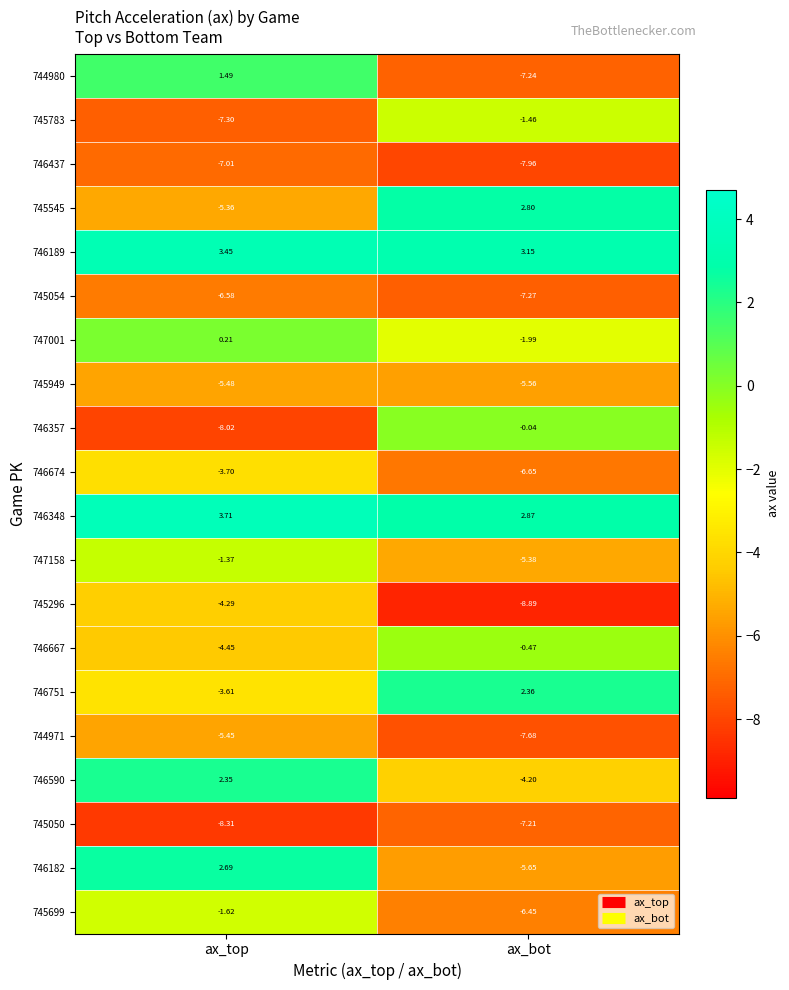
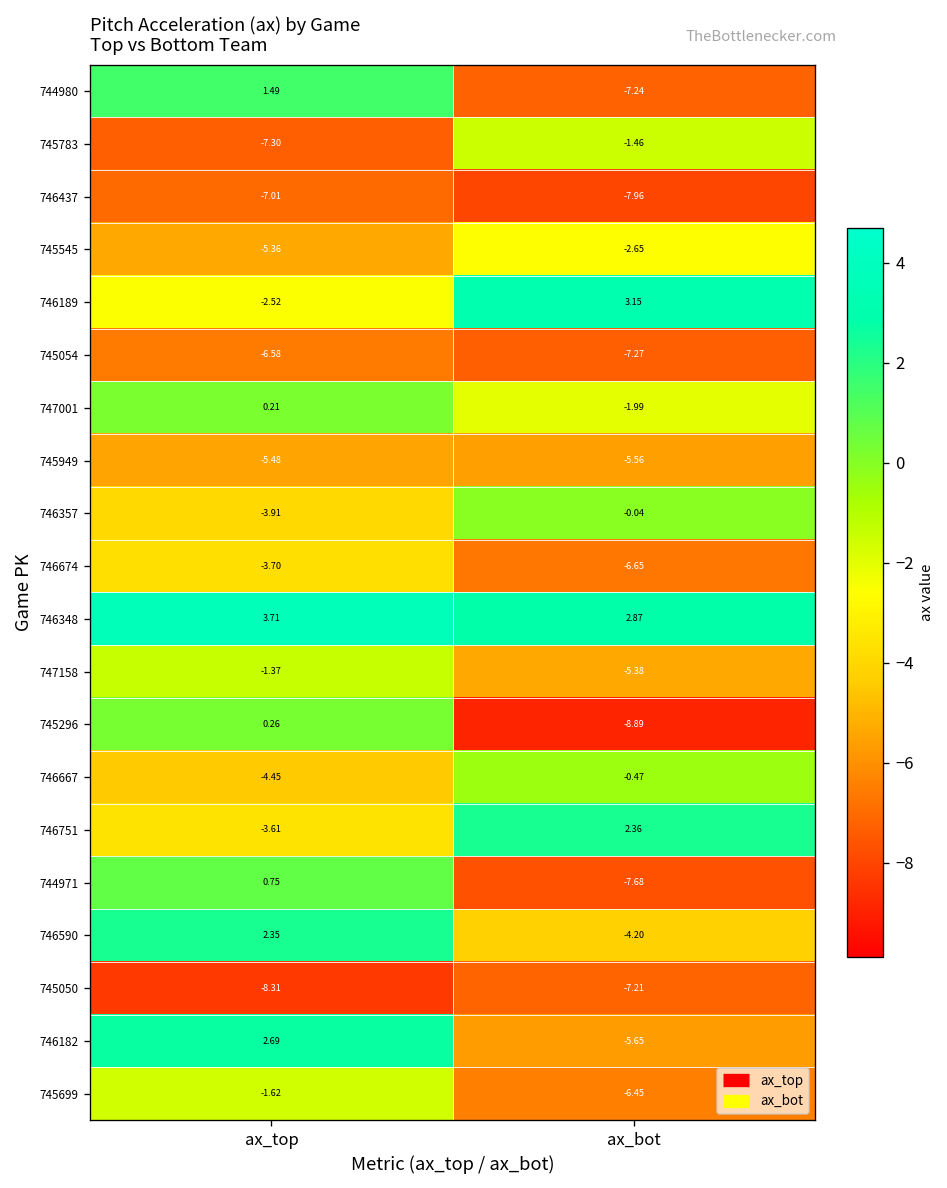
  {
    "744980": {
      "ax_top": 1.49,
      "ax_bot": -7.24
    },
    "745783": {
      "ax_top": -7.30,
      "ax_bot": -1.46
    },
    "746437": {
      "ax_top": -7.01,
      "ax_bot": -7.96
    },
    "745545": {
      "ax_top": -5.36,
-     "ax_bot": 2.80
+     "ax_bot": -2.65
    },
    "746189": {
-     "ax_top": 3.45,
+     "ax_top": -2.52,
      "ax_bot": 3.15
    },
    "745054": {
      "ax_top": -6.58,
      "ax_bot": -7.27
    },
    "747001": {
      "ax_top": 0.21,
      "ax_bot": -1.99
    },
    "745949": {
      "ax_top": -5.48,
      "ax_bot": -5.56
    },
    "746357": {
-     "ax_top": -8.02,
+     "ax_top": -3.91,
      "ax_bot": -0.04
    },
    "746674": {
      "ax_top": -3.70,
      "ax_bot": -6.65
    },
    "746348": {
      "ax_top": 3.71,
      "ax_bot": 2.87
    },
    "747158": {
      "ax_top": -1.37,
      "ax_bot": -5.38
    },
    "745296": {
-     "ax_top": -4.29,
+     "ax_top": 0.26,
      "ax_bot": -8.89
    },
    "746667": {
      "ax_top": -4.45,
      "ax_bot": -0.47
    },
    "746751": {
      "ax_top": -3.61,
      "ax_bot": 2.36
    },
    "744971": {
-     "ax_top": -5.45,
+     "ax_top": 0.75,
      "ax_bot": -7.68
    },
    "746590": {
      "ax_top": 2.35,
      "ax_bot": -4.20
    },
    "745050": {
      "ax_top": -8.31,
      "ax_bot": -7.21
    },
    "746182": {
      "ax_top": 2.69,
      "ax_bot": -5.65
    },
    "745699": {
      "ax_top": -1.62,
      "ax_bot": -6.45
    }
  }
